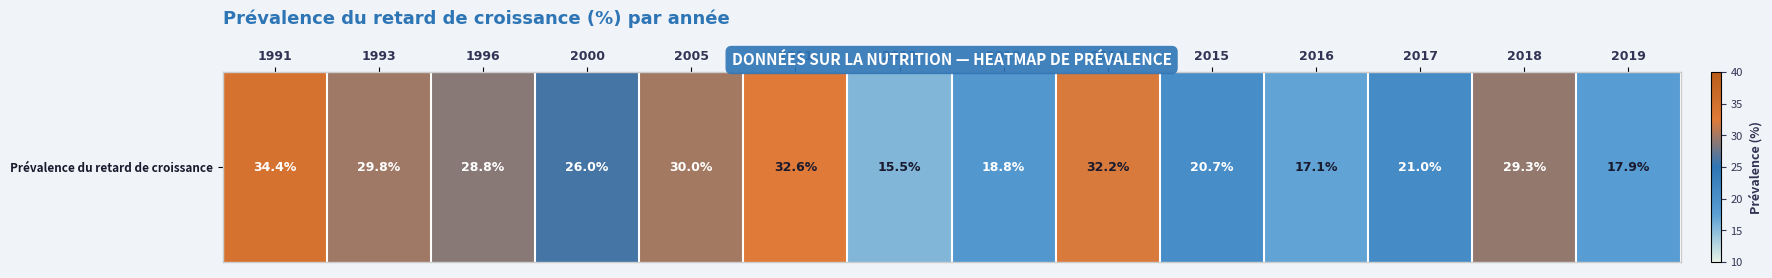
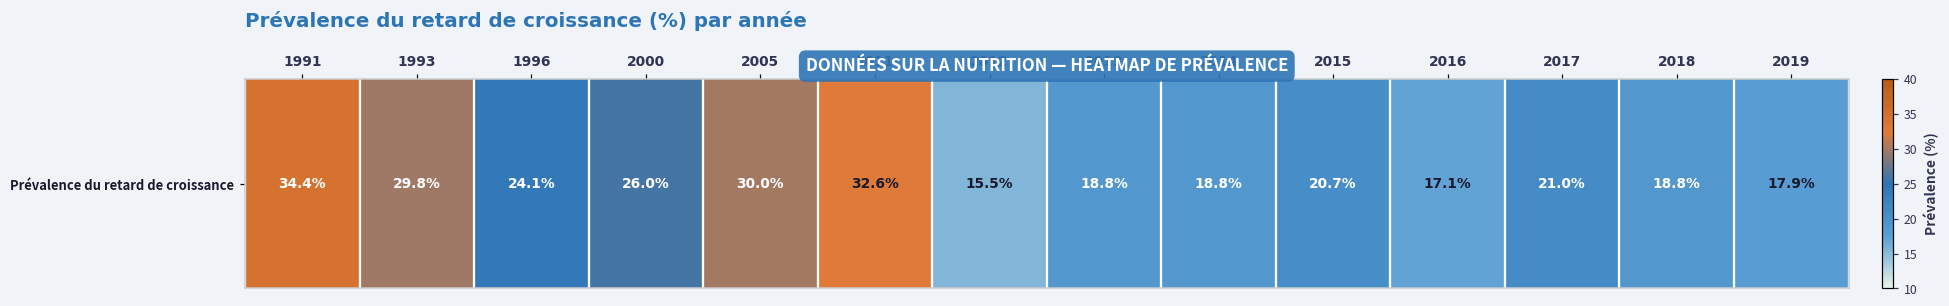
  {
    "Prévalence du retard de croissance": {
      "1991": "34.4%",
      "1993": "29.8%",
-     "1996": "28.8%",
+     "1996": "24.1%",
      "2000": "26.0%",
      "2005": "30.0%",
      "2011": "32.6%",
      "2012": "15.5%",
      "2013": "18.8%",
-     "2014": "32.2%",
+     "2014": "18.8%",
      "2015": "20.7%",
      "2016": "17.1%",
      "2017": "21.0%",
-     "2018": "29.3%",
+     "2018": "18.8%",
      "2019": "17.9%"
    }
  }
